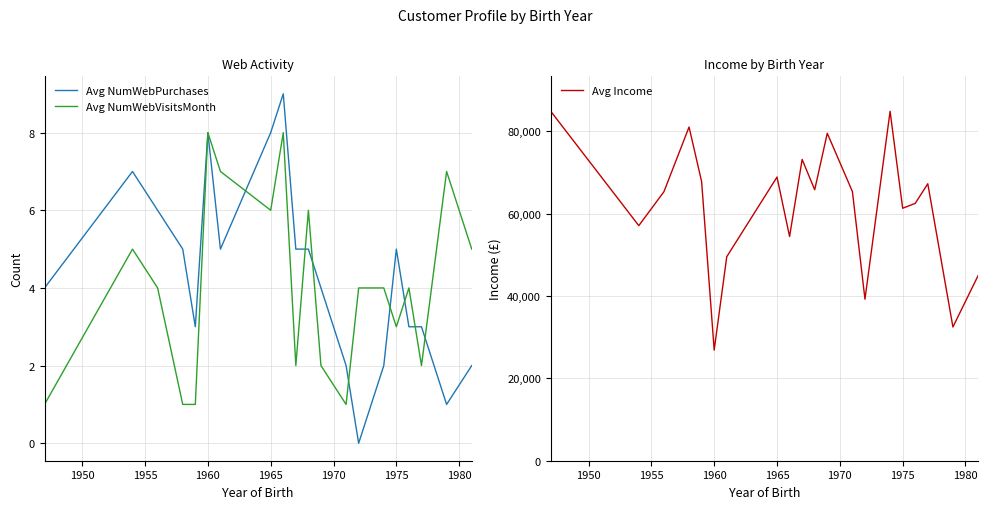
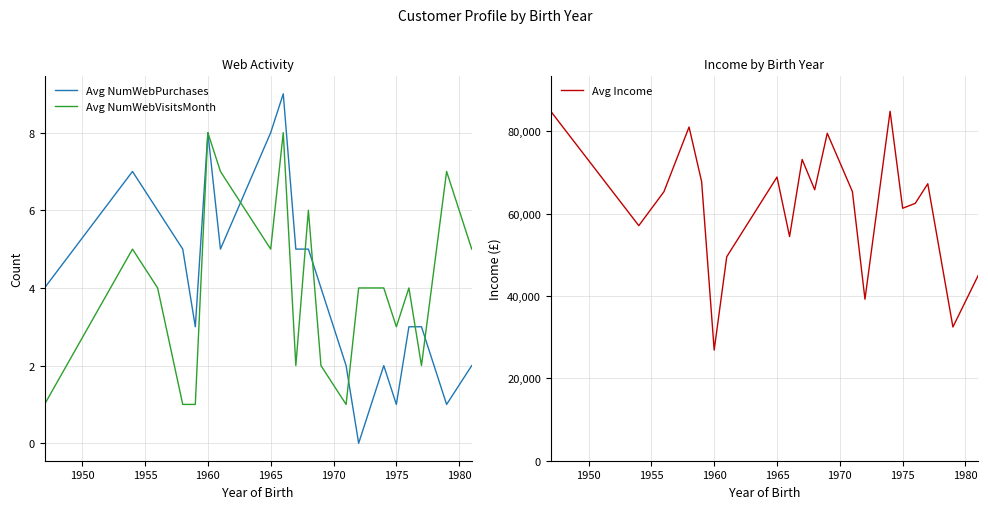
  {
    "Web Activity": {
      "Avg NumWebPurchases": {
        "1965": "8",
-       "1975": "5"
+       "1975": "1"
      },
      "Avg NumWebVisitsMonth": {
-       "1965": "6",
+       "1965": "5",
        "1975": "3"
      }
    },
    "Income by Birth Year": {
      "1960": "27,000",
      "1965": "69,000",
      "1975": "61,000"
    }
  }
